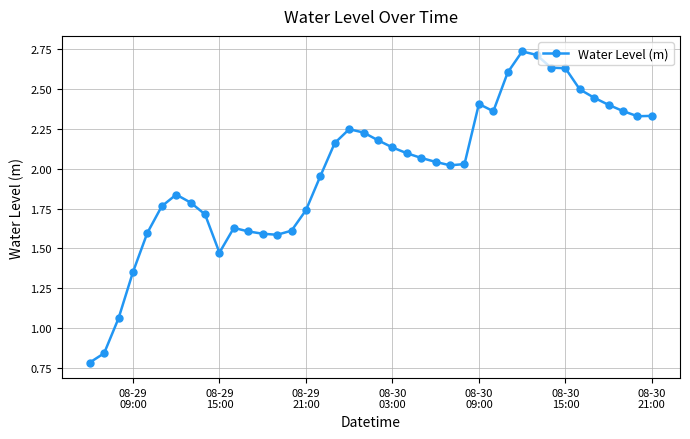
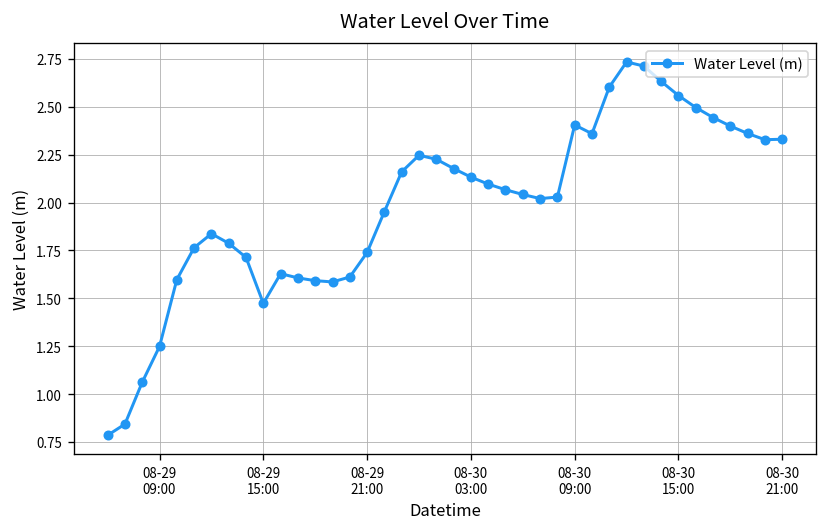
  {
-   "08-29 09:00": 1.35,
+   "08-29 09:00": 1.25,
    "08-29 15:00": 1.47,
    "08-29 21:00": 1.74,
    "08-30 03:00": 2.13,
    "08-30 09:00": 2.41,
-   "08-30 15:00": 2.63,
+   "08-30 15:00": 2.56,
    "08-30 21:00": 2.33
  }
